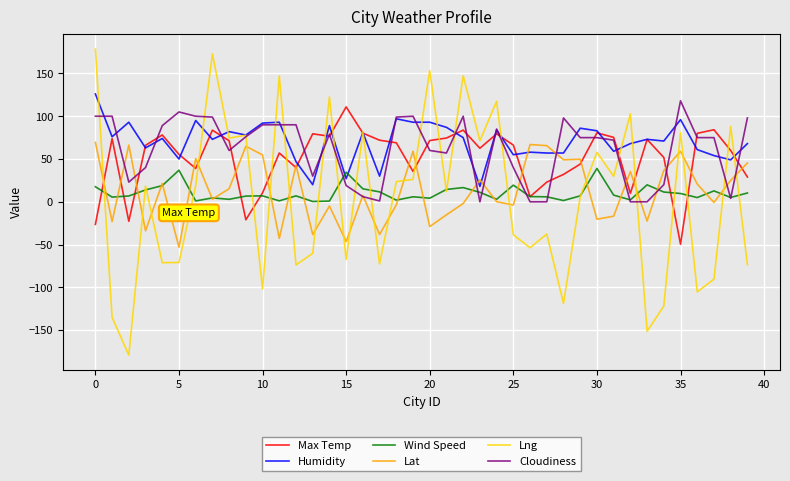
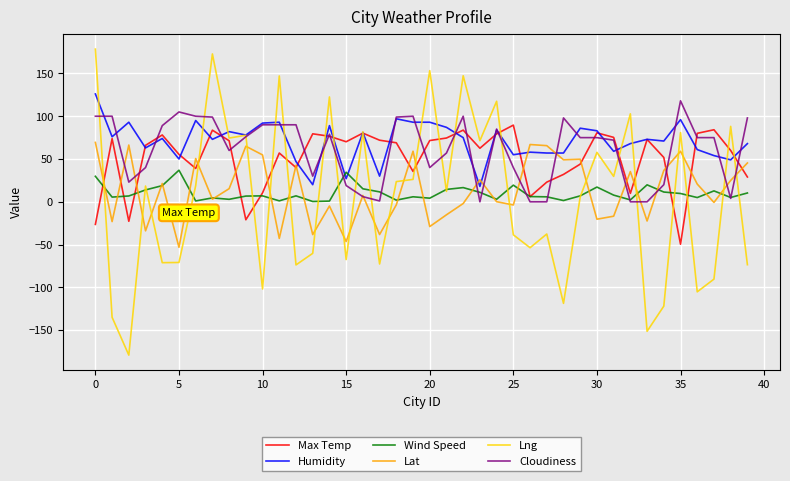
  {
    "Max Temp": {
      "0": -30,
      "5": 60,
      "10": 10,
-     "15": 110,
+     "15": 70,
      "20": 70,
-     "25": 70,
+     "25": 90,
      "35": -50
    },
    "Humidity": {
      "0": 130,
      "5": 50,
      "15": 30,
      "20": 90,
      "25": 60,
      "35": 100
    },
    "Wind Speed": {
-     "0": 20,
+     "0": 30,
      "5": 40,
      "10": 10,
      "15": 30,
      "20": 0,
      "25": 20,
-     "30": 40,
+     "30": 20,
      "35": 10
    },
    "Cloudiness": {
      "0": 100,
      "5": 110,
      "15": 20,
-     "20": 60,
+     "20": 40,
      "25": 40,
      "30": 80,
      "35": 120
    }
  }
